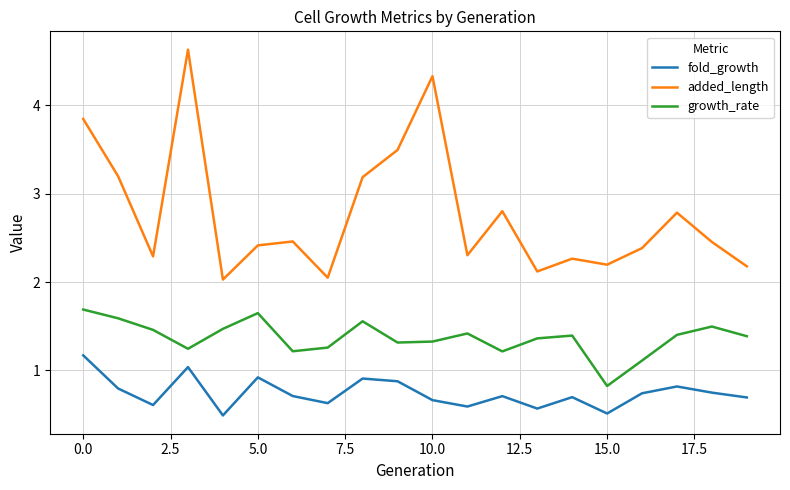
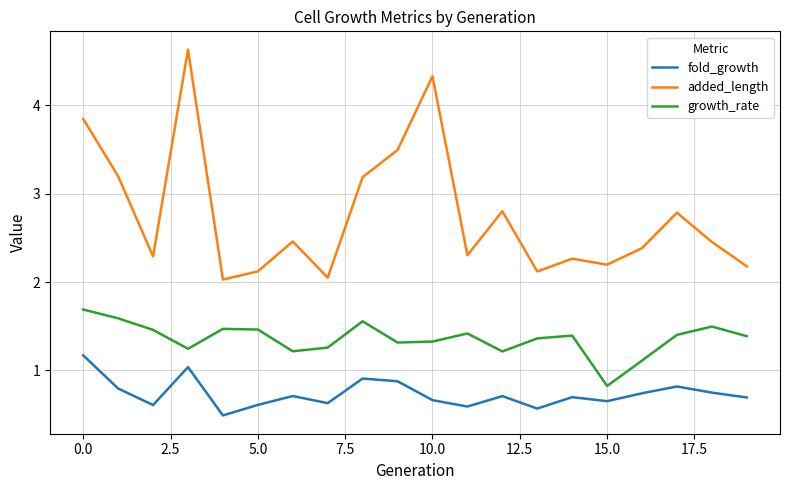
  {
    "fold_growth": {
      "0.0": 1.2,
-     "5.0": 0.9,
+     "5.0": 0.6,
      "10.0": 0.7,
-     "15.0": 0.5
+     "15.0": 0.7
    },
    "added_length": {
      "0.0": 3.8,
-     "5.0": 2.4,
+     "5.0": 2.1,
      "10.0": 4.3,
      "15.0": 2.2
    },
    "growth_rate": {
      "0.0": 1.7,
-     "5.0": 1.6,
+     "5.0": 1.5,
      "10.0": 1.3,
      "15.0": 0.8
    }
  }
